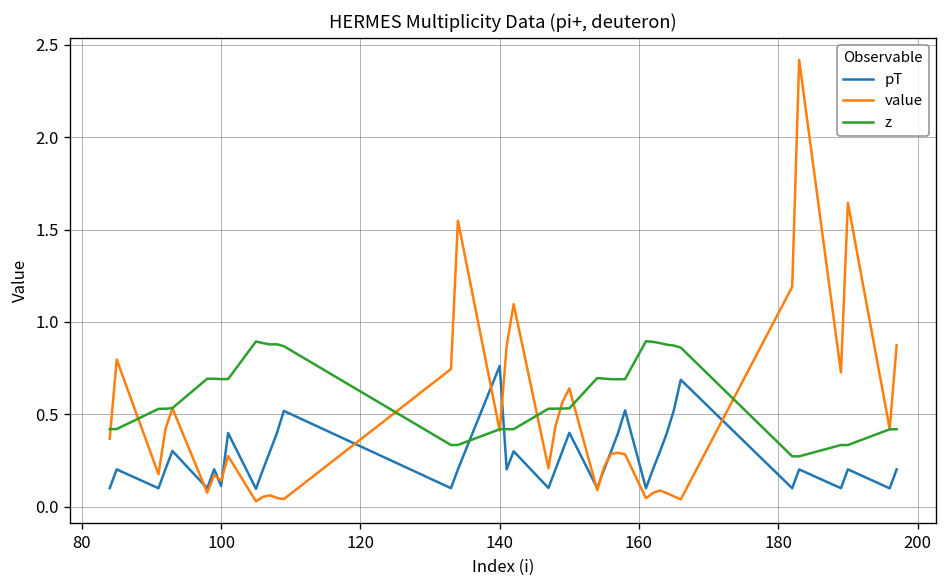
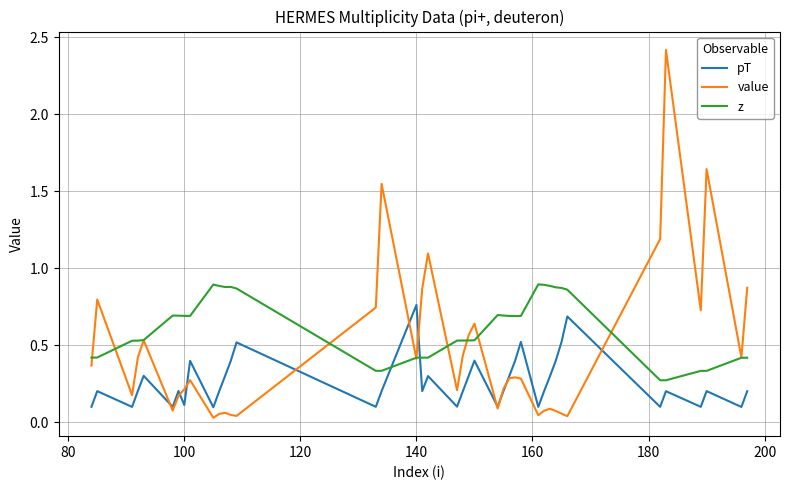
  {
    "pT": {
      "100": 0.11,
      "140": 0.76
    },
    "value": {
-     "100": 0.14
+     "100": 0.22
    },
    "z": {
      "100": 0.69
    }
  }
